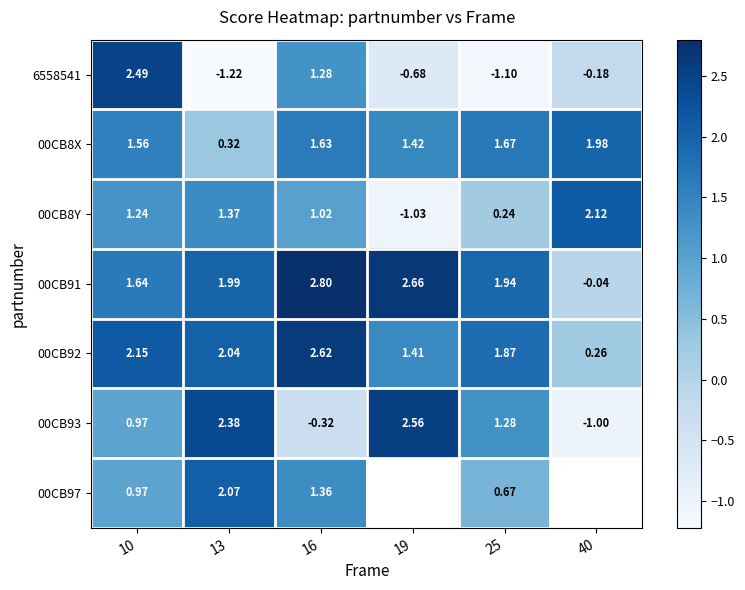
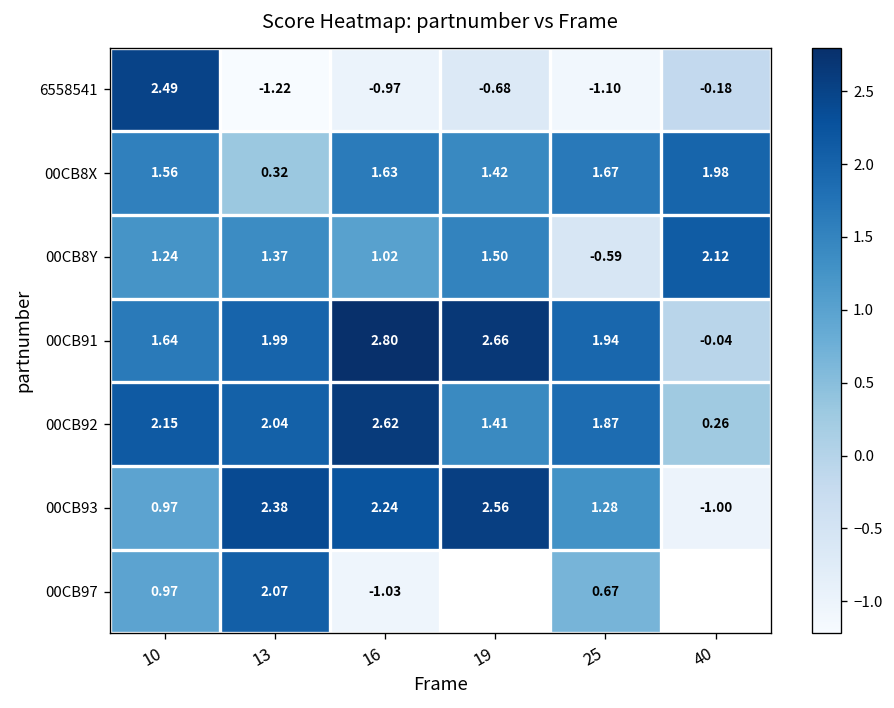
  {
    "6558541": {
      "10": 2.49,
      "13": -1.22,
-     "16": 1.28,
+     "16": -0.97,
      "19": -0.68,
      "25": -1.10,
      "40": -0.18
    },
    "00CB8X": {
      "10": 1.56,
      "13": 0.32,
      "16": 1.63,
      "19": 1.42,
      "25": 1.67,
      "40": 1.98
    },
    "00CB8Y": {
      "10": 1.24,
      "13": 1.37,
      "16": 1.02,
-     "19": -1.03,
-     "25": 0.24,
+     "19": 1.50,
+     "25": -0.59,
      "40": 2.12
    },
    "00CB91": {
      "10": 1.64,
      "13": 1.99,
      "16": 2.80,
      "19": 2.66,
      "25": 1.94,
      "40": -0.04
    },
    "00CB92": {
      "10": 2.15,
      "13": 2.04,
      "16": 2.62,
      "19": 1.41,
      "25": 1.87,
      "40": 0.26
    },
    "00CB93": {
      "10": 0.97,
      "13": 2.38,
-     "16": -0.32,
+     "16": 2.24,
      "19": 2.56,
      "25": 1.28,
      "40": -1.00
    },
    "00CB97": {
      "10": 0.97,
      "13": 2.07,
-     "16": 1.36,
+     "16": -1.03,
      "25": 0.67
    }
  }
